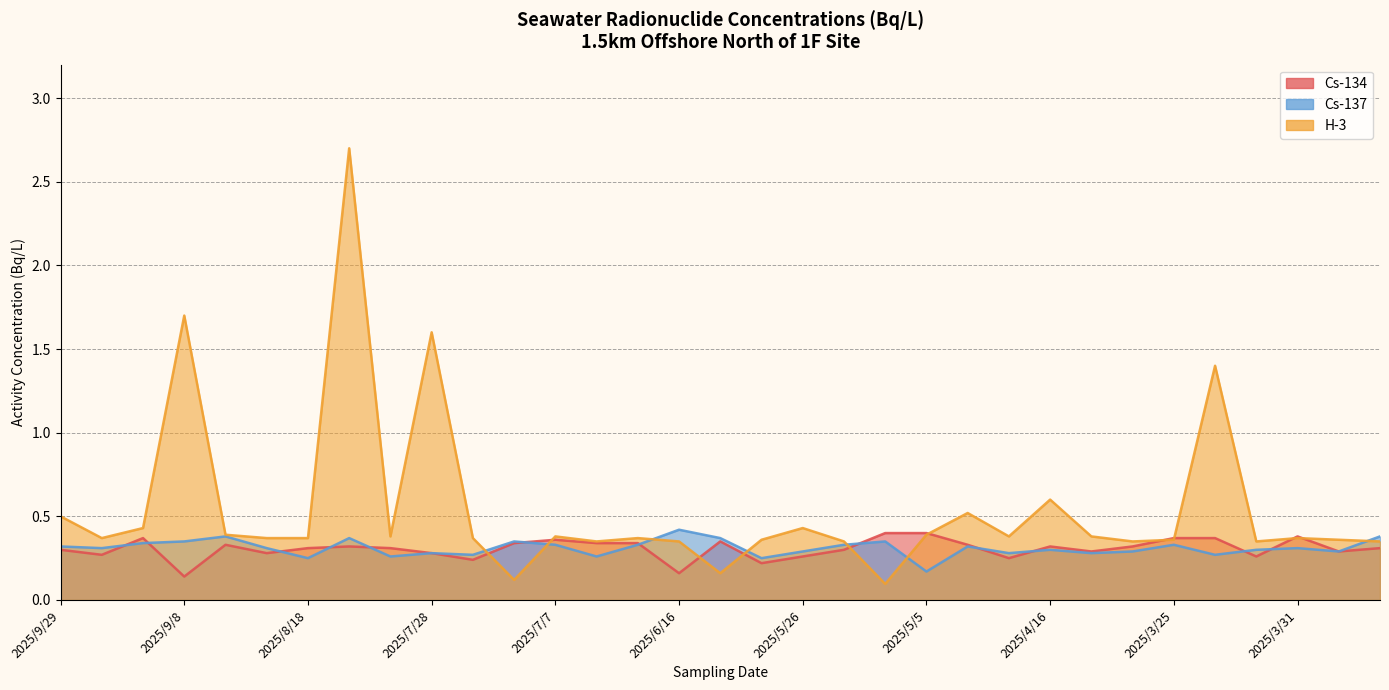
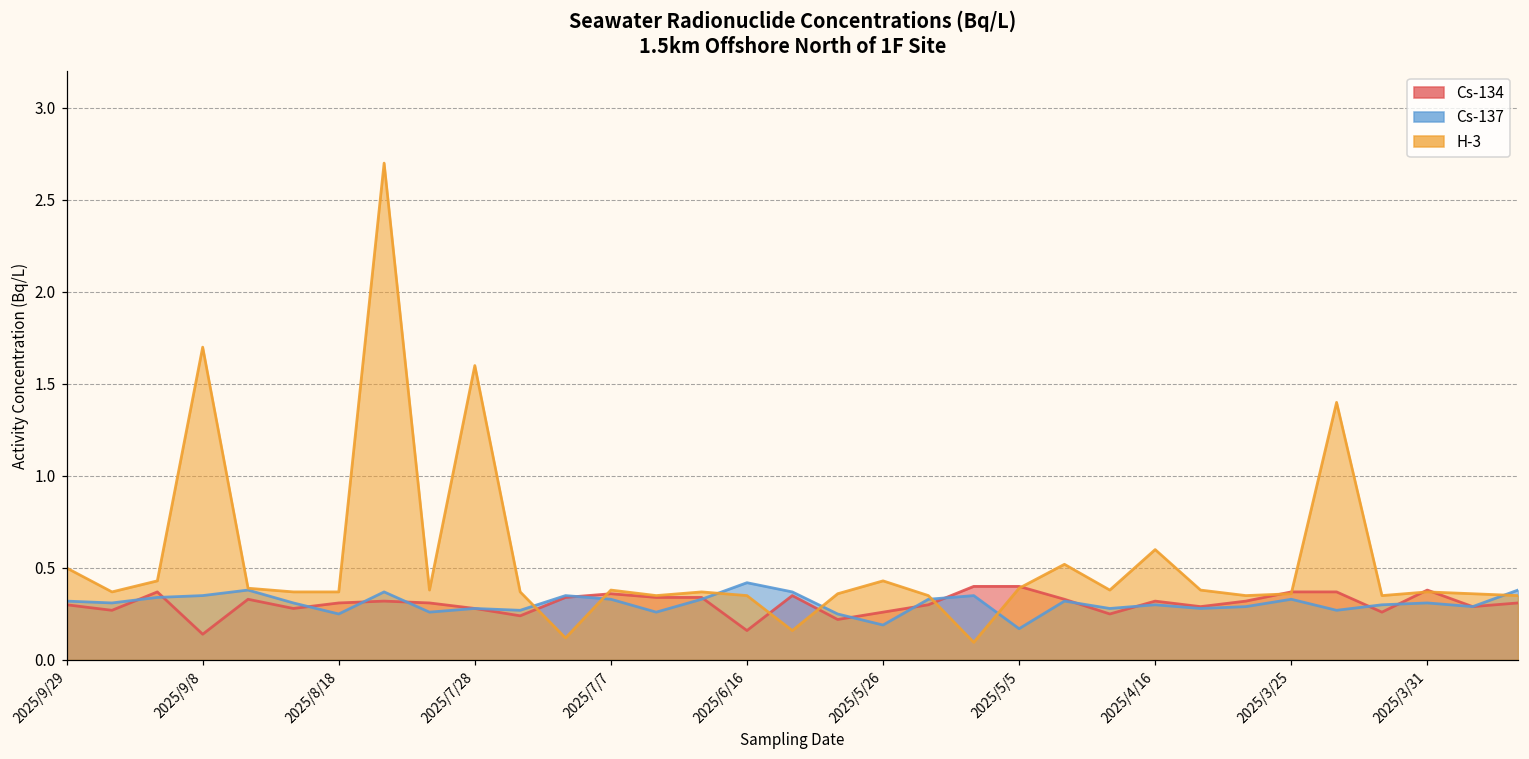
  {
    "Cs-134": {
      "2025/9/29": 0.30,
      "2025/9/8": 0.14,
      "2025/8/18": 0.31,
      "2025/7/7": 0.36,
      "2025/6/16": 0.16,
      "2025/5/26": 0.26,
      "2025/4/16": 0.32
    },
    "Cs-137": {
      "2025/9/29": 0.32,
      "2025/9/8": 0.35,
      "2025/8/18": 0.25,
      "2025/7/7": 0.33,
      "2025/6/16": 0.42,
-     "2025/5/26": 0.29,
+     "2025/5/26": 0.19,
      "2025/5/5": 0.17,
      "2025/4/16": 0.30
    },
    "H-3": {
      "2025/9/29": 0.50,
      "2025/9/8": 1.70,
      "2025/8/18": 0.37,
      "2025/7/28": 1.60,
      "2025/7/7": 0.38,
      "2025/6/16": 0.35,
      "2025/5/26": 0.43,
      "2025/4/16": 0.60
    }
  }
